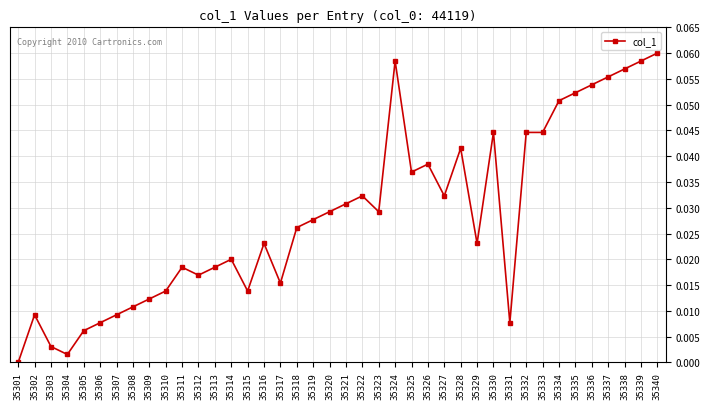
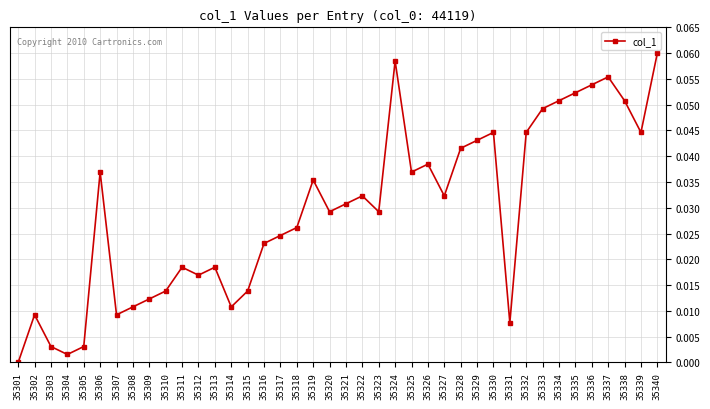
  {
    "35301": 0.000,
    "35302": 0.009,
    "35303": 0.003,
    "35304": 0.002,
-   "35305": 0.006,
-   "35306": 0.008,
+   "35305": 0.003,
+   "35306": 0.037,
    "35307": 0.009,
    "35308": 0.011,
    "35309": 0.012,
    "35310": 0.014,
    "35311": 0.018,
    "35312": 0.017,
    "35313": 0.018,
-   "35314": 0.020,
+   "35314": 0.011,
    "35315": 0.014,
    "35316": 0.023,
-   "35317": 0.015,
+   "35317": 0.025,
    "35318": 0.026,
-   "35319": 0.028,
+   "35319": 0.035,
    "35320": 0.029,
    "35321": 0.031,
    "35322": 0.032,
    "35323": 0.029,
    "35324": 0.058,
    "35325": 0.037,
    "35326": 0.038,
    "35327": 0.032,
    "35328": 0.042,
-   "35329": 0.023,
+   "35329": 0.043,
    "35330": 0.045,
    "35331": 0.008,
    "35332": 0.045,
-   "35333": 0.045,
+   "35333": 0.049,
    "35334": 0.051,
    "35335": 0.052,
    "35336": 0.054,
    "35337": 0.055,
-   "35338": 0.057,
-   "35339": 0.058,
+   "35338": 0.051,
+   "35339": 0.045,
    "35340": 0.060
  }
